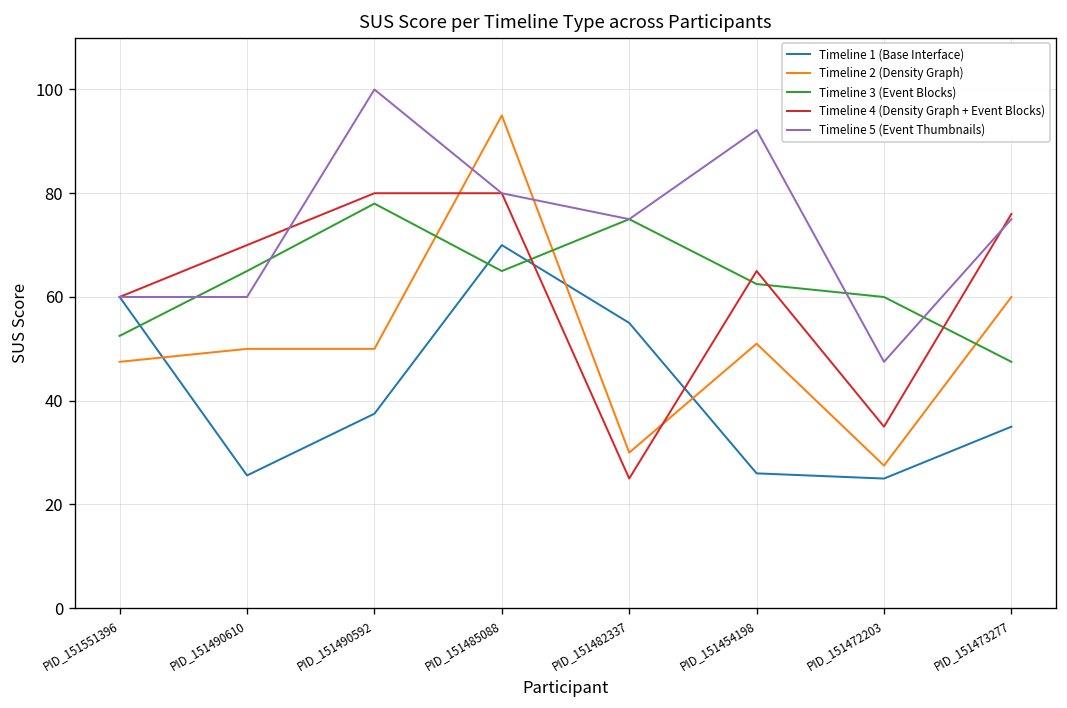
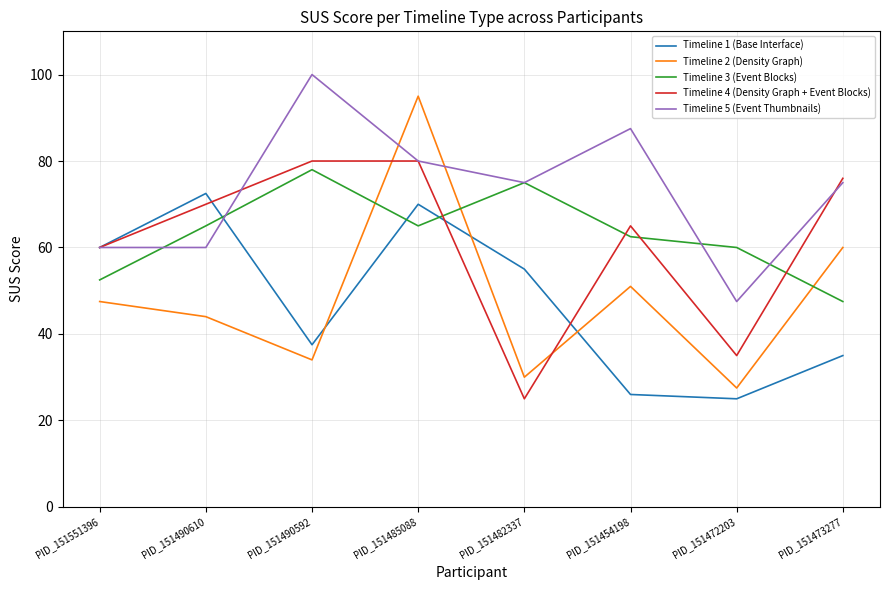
  {
    "Timeline 1 (Base Interface)": {
-     "PID_151490610": 26,
+     "PID_151490610": 73,
      "PID_151490592": 38,
      "PID_151485088": 70,
      "PID_151482337": 55,
      "PID_151454198": 26,
      "PID_151472203": 25,
      "PID_151473277": 35
    },
    "Timeline 2 (Density Graph)": {
      "PID_151551396": 48,
-     "PID_151490610": 50,
-     "PID_151490592": 50,
+     "PID_151490610": 44,
+     "PID_151490592": 34,
      "PID_151485088": 95,
      "PID_151482337": 30,
      "PID_151454198": 51,
      "PID_151472203": 28,
      "PID_151473277": 60
    },
    "Timeline 3 (Event Blocks)": {
      "PID_151551396": 53,
      "PID_151490610": 65,
      "PID_151490592": 78,
      "PID_151485088": 65,
      "PID_151454198": 63,
      "PID_151472203": 60,
      "PID_151473277": 48
    },
    "Timeline 4 (Density Graph + Event Blocks)": {
      "PID_151490610": 70,
      "PID_151490592": 80,
      "PID_151482337": 25,
      "PID_151454198": 65,
      "PID_151472203": 35,
      "PID_151473277": 76
    },
    "Timeline 5 (Event Thumbnails)": {
      "PID_151490610": 60,
      "PID_151490592": 100,
-     "PID_151454198": 92,
+     "PID_151454198": 88,
      "PID_151472203": 48,
      "PID_151473277": 75
    }
  }
